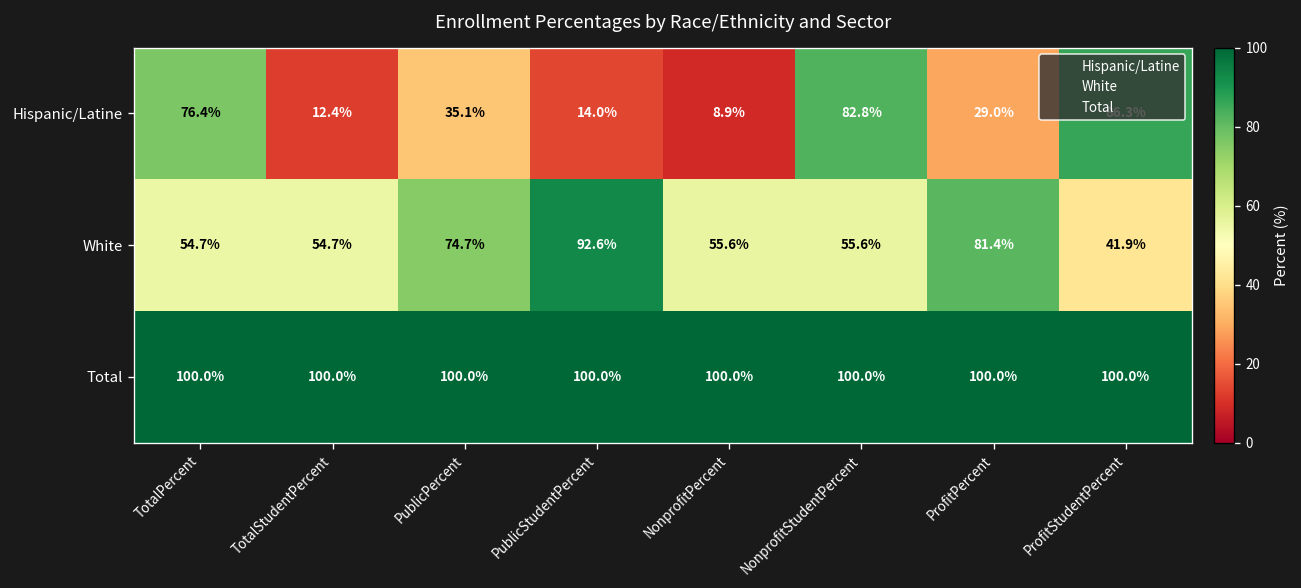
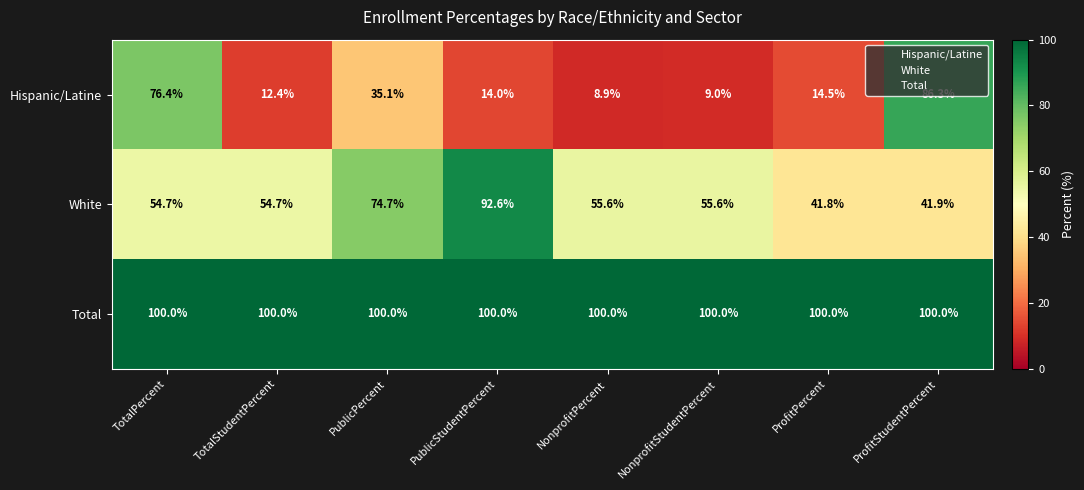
  {
    "Hispanic/Latine": {
      "TotalPercent": "76.4%",
      "TotalStudentPercent": "12.4%",
      "PublicPercent": "35.1%",
      "PublicStudentPercent": "14.0%",
      "NonprofitPercent": "8.9%",
-     "NonprofitStudentPercent": "82.8%",
-     "ProfitPercent": "29.0%"
+     "NonprofitStudentPercent": "9.0%",
+     "ProfitPercent": "14.5%"
    },
    "White": {
      "TotalPercent": "54.7%",
      "TotalStudentPercent": "54.7%",
      "PublicPercent": "74.7%",
      "PublicStudentPercent": "92.6%",
      "NonprofitPercent": "55.6%",
      "NonprofitStudentPercent": "55.6%",
-     "ProfitPercent": "81.4%",
+     "ProfitPercent": "41.8%",
      "ProfitStudentPercent": "41.9%"
    },
    "Total": {
      "TotalPercent": "100.0%",
      "TotalStudentPercent": "100.0%",
      "PublicPercent": "100.0%",
      "PublicStudentPercent": "100.0%",
      "NonprofitPercent": "100.0%",
      "NonprofitStudentPercent": "100.0%",
      "ProfitPercent": "100.0%",
      "ProfitStudentPercent": "100.0%"
    }
  }
